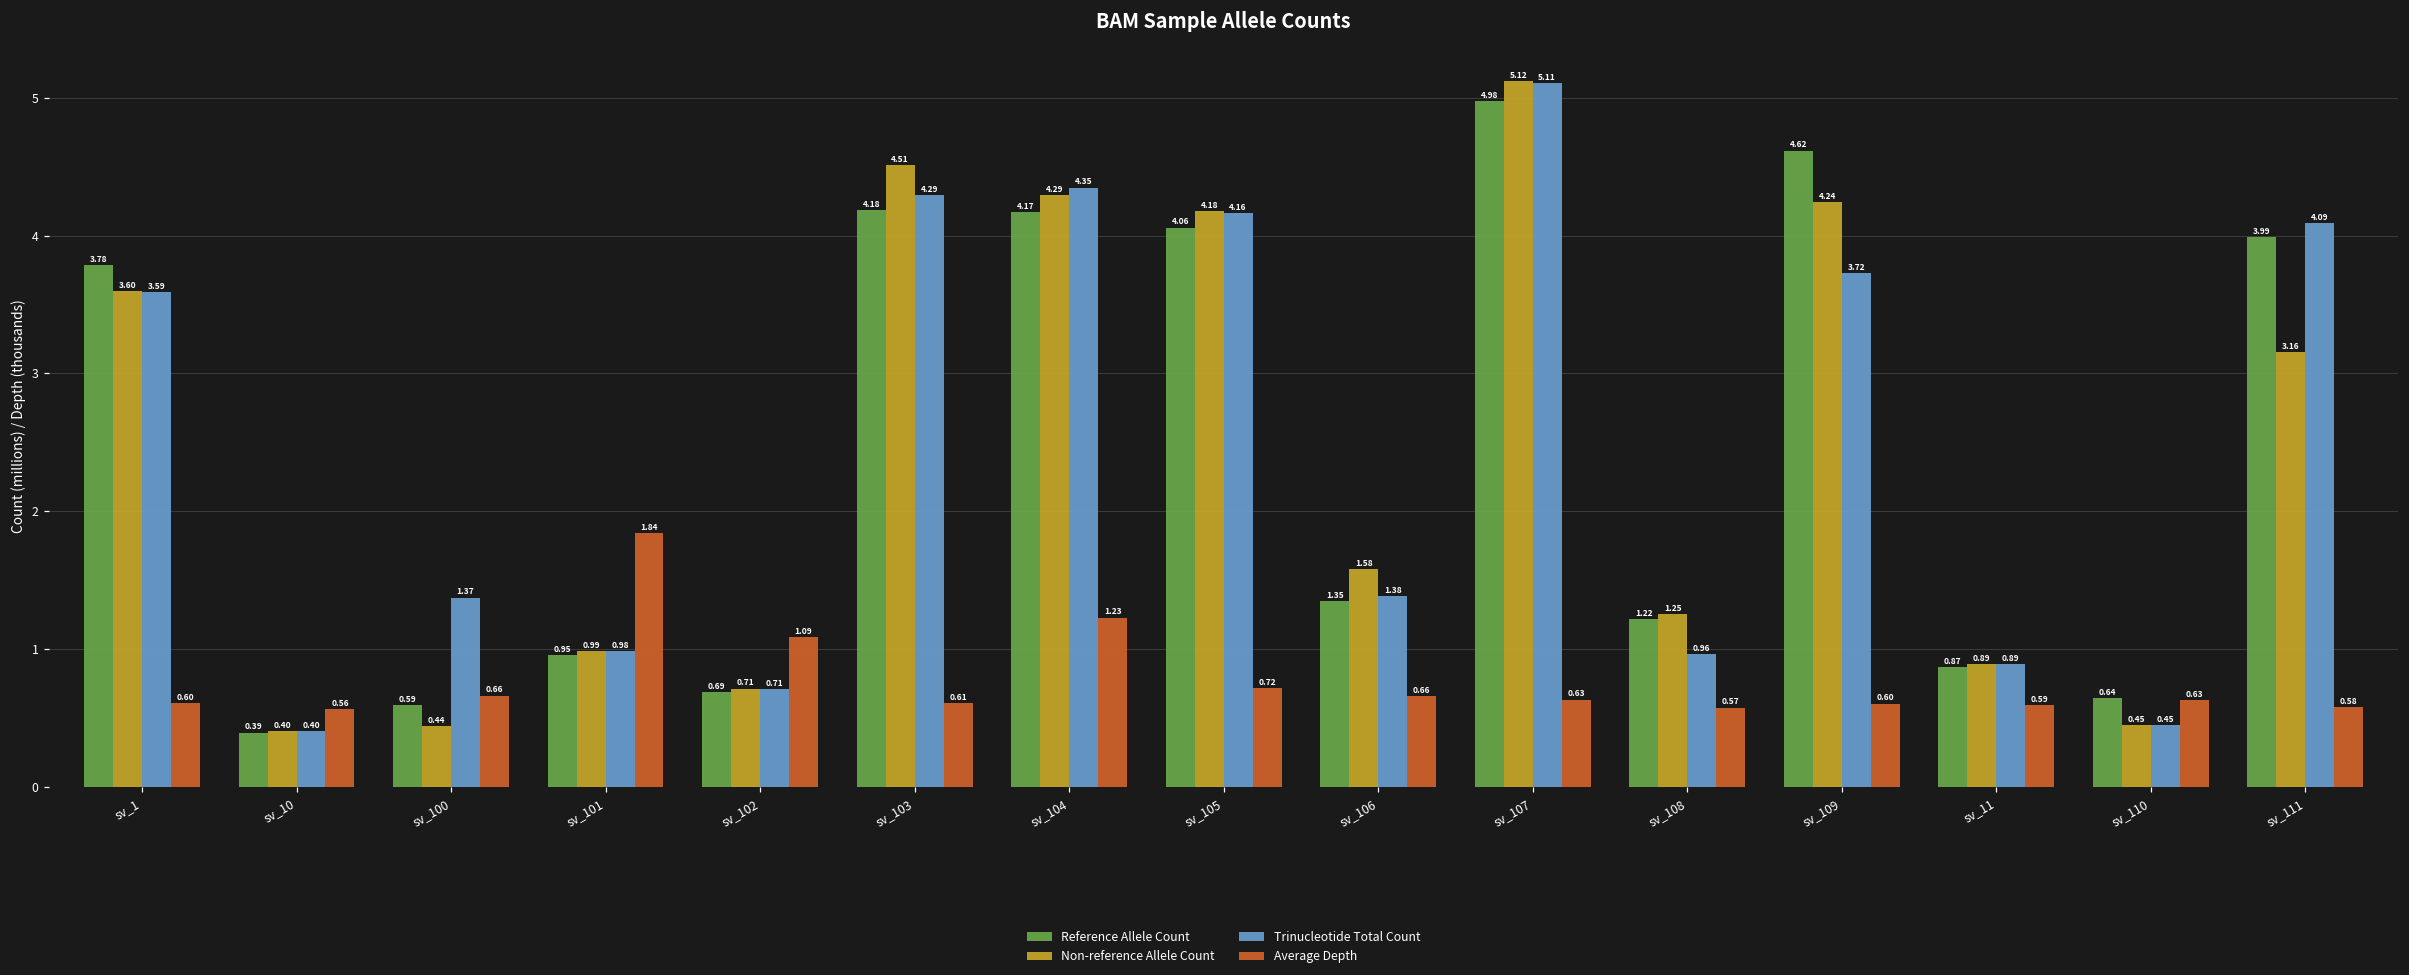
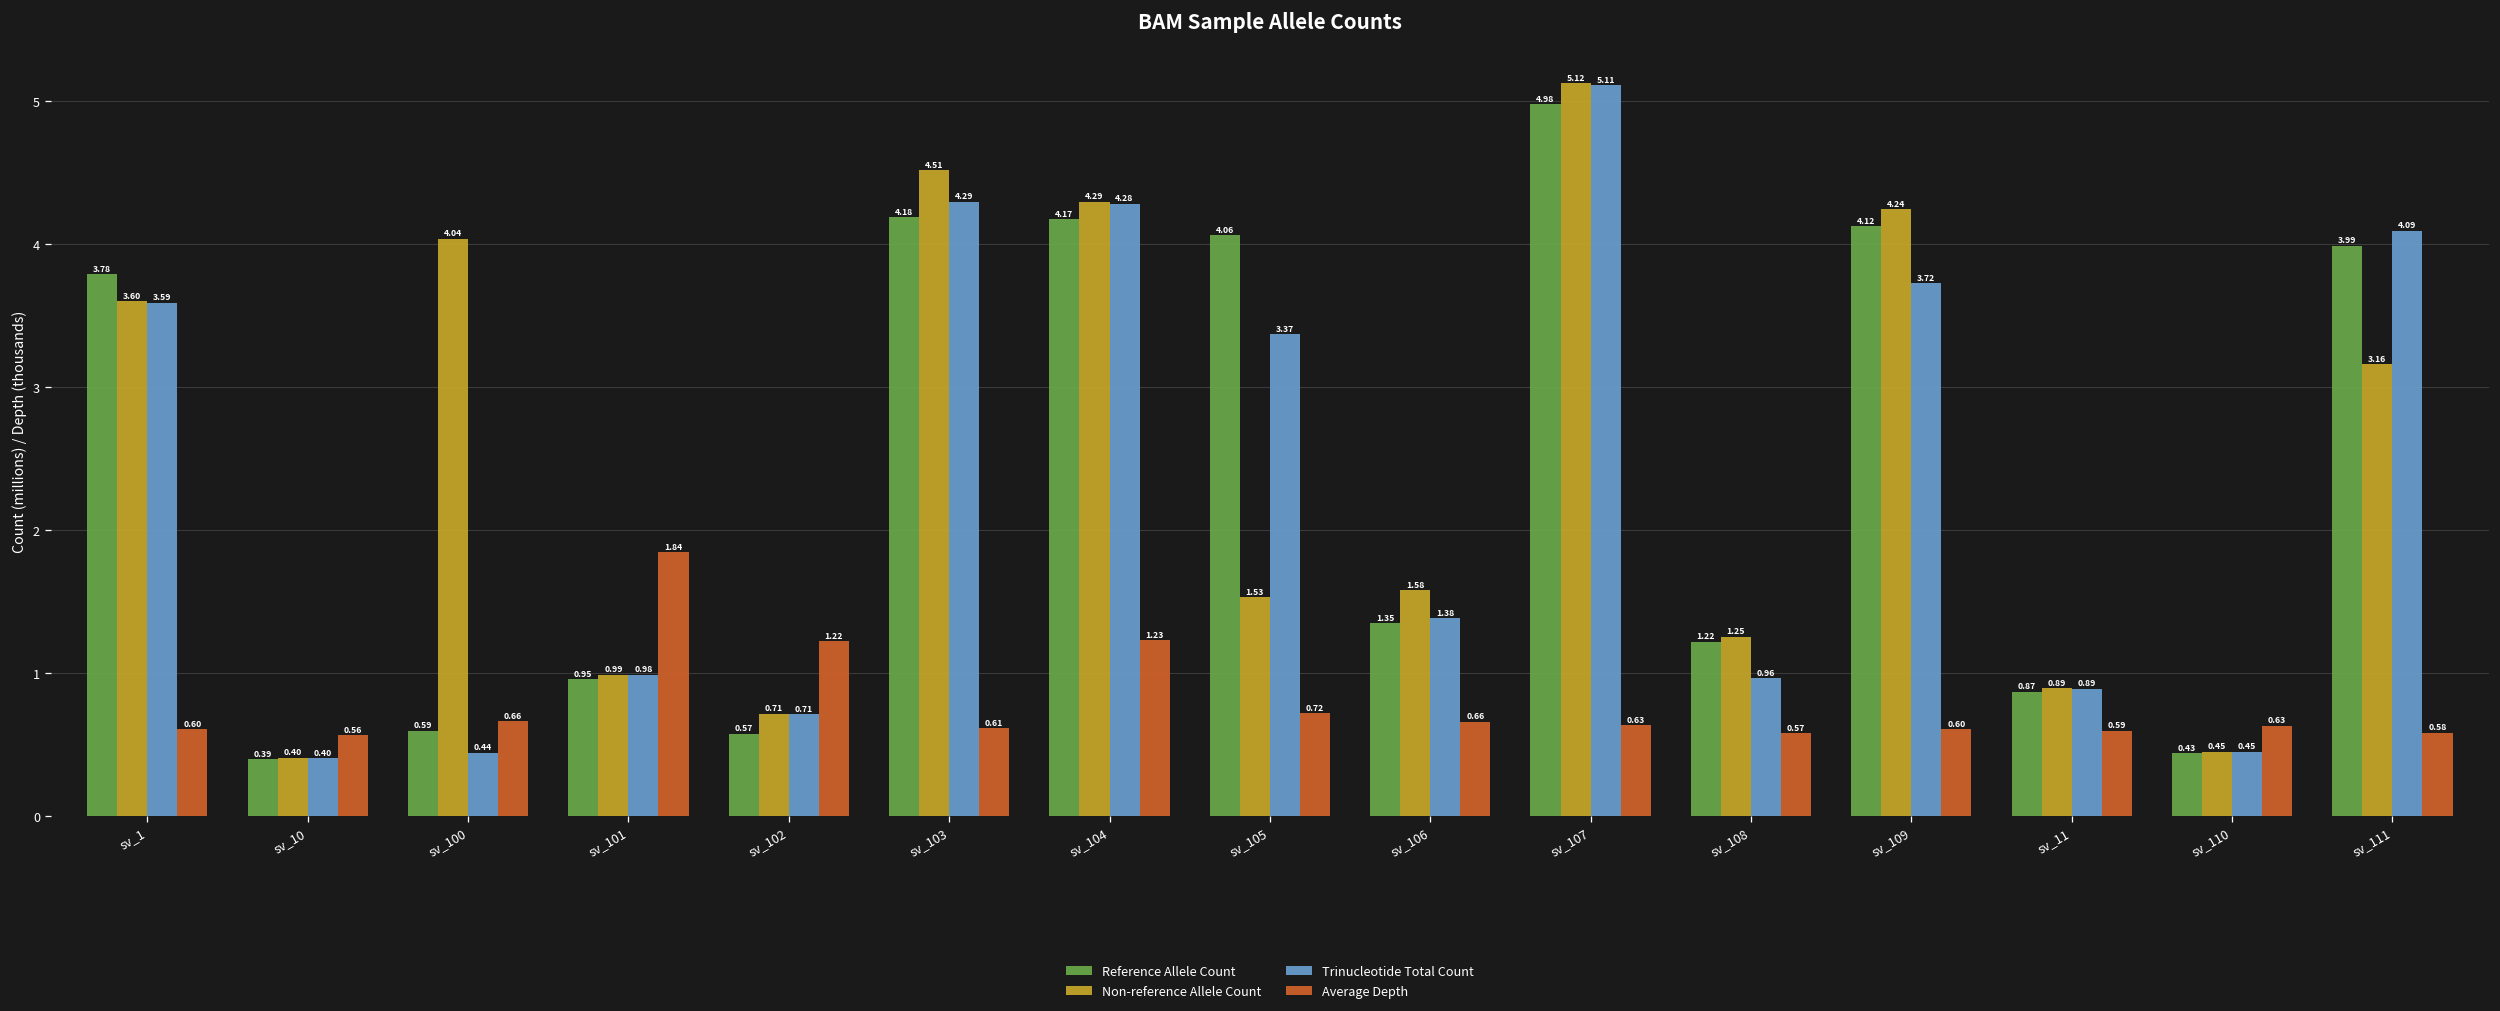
  {
    "Reference Allele Count": {
      "sv_1": 3.78,
      "sv_10": 0.39,
      "sv_100": 0.59,
      "sv_101": 0.95,
-     "sv_102": 0.69,
+     "sv_102": 0.57,
      "sv_103": 4.18,
      "sv_104": 4.17,
      "sv_105": 4.06,
      "sv_106": 1.35,
      "sv_107": 4.98,
      "sv_108": 1.22,
-     "sv_109": 4.62,
+     "sv_109": 4.12,
      "sv_11": 0.87,
-     "sv_110": 0.64,
+     "sv_110": 0.43,
      "sv_111": 3.99
    },
    "Non-reference Allele Count": {
      "sv_1": 3.60,
      "sv_10": 0.40,
-     "sv_100": 0.44,
+     "sv_100": 4.04,
      "sv_101": 0.99,
      "sv_102": 0.71,
      "sv_103": 4.51,
      "sv_104": 4.29,
-     "sv_105": 4.18,
+     "sv_105": 1.53,
      "sv_106": 1.58,
      "sv_107": 5.12,
      "sv_108": 1.25,
      "sv_109": 4.24,
      "sv_11": 0.89,
      "sv_110": 0.45,
      "sv_111": 3.16
    },
    "Trinucleotide Total Count": {
      "sv_1": 3.59,
      "sv_10": 0.40,
-     "sv_100": 1.37,
+     "sv_100": 0.44,
      "sv_101": 0.98,
      "sv_102": 0.71,
      "sv_103": 4.29,
-     "sv_104": 4.35,
-     "sv_105": 4.16,
+     "sv_104": 4.28,
+     "sv_105": 3.37,
      "sv_106": 1.38,
      "sv_107": 5.11,
      "sv_108": 0.96,
      "sv_109": 3.72,
      "sv_11": 0.89,
      "sv_110": 0.45,
      "sv_111": 4.09
    },
    "Average Depth": {
      "sv_1": 0.60,
      "sv_10": 0.56,
      "sv_100": 0.66,
      "sv_101": 1.84,
-     "sv_102": 1.09,
+     "sv_102": 1.22,
      "sv_103": 0.61,
      "sv_104": 1.23,
      "sv_105": 0.72,
      "sv_106": 0.66,
      "sv_107": 0.63,
      "sv_108": 0.57,
      "sv_109": 0.60,
      "sv_11": 0.59,
      "sv_110": 0.63,
      "sv_111": 0.58
    }
  }
